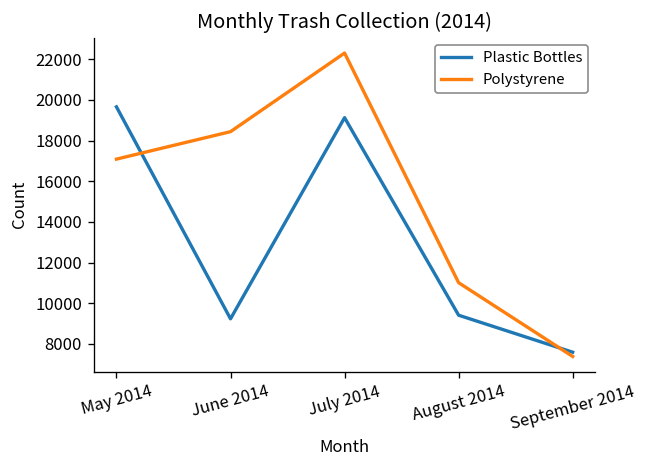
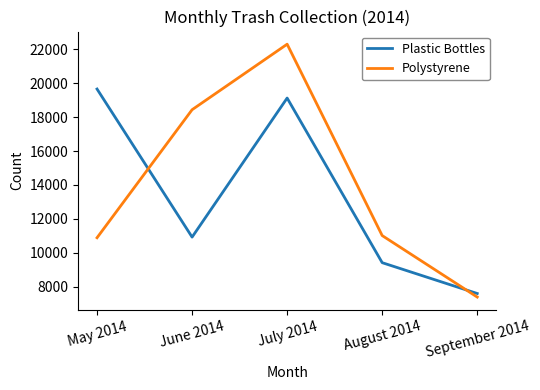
  {
    "Plastic Bottles": {
      "May 2014": 19700,
-     "June 2014": 9200,
+     "June 2014": 10900,
      "July 2014": 19100,
      "August 2014": 9400,
      "September 2014": 7600
    },
    "Polystyrene": {
-     "May 2014": 17100,
+     "May 2014": 10900,
      "June 2014": 18400,
      "July 2014": 22300,
      "August 2014": 11000,
      "September 2014": 7400
    }
  }
